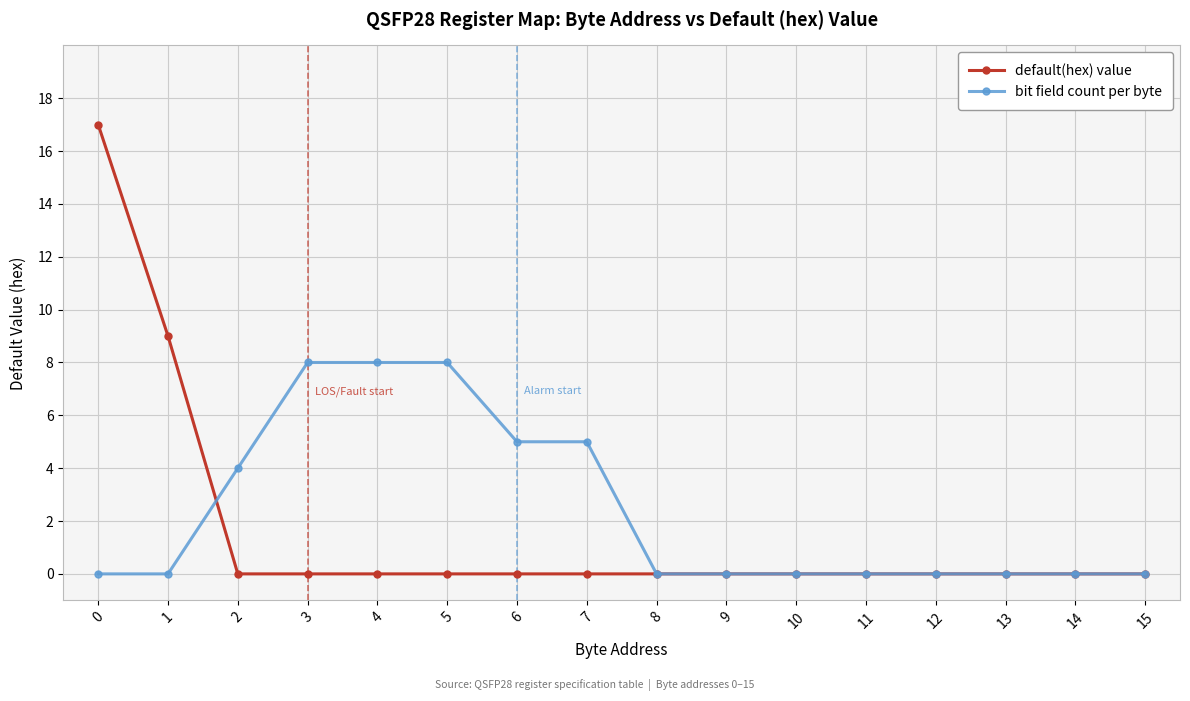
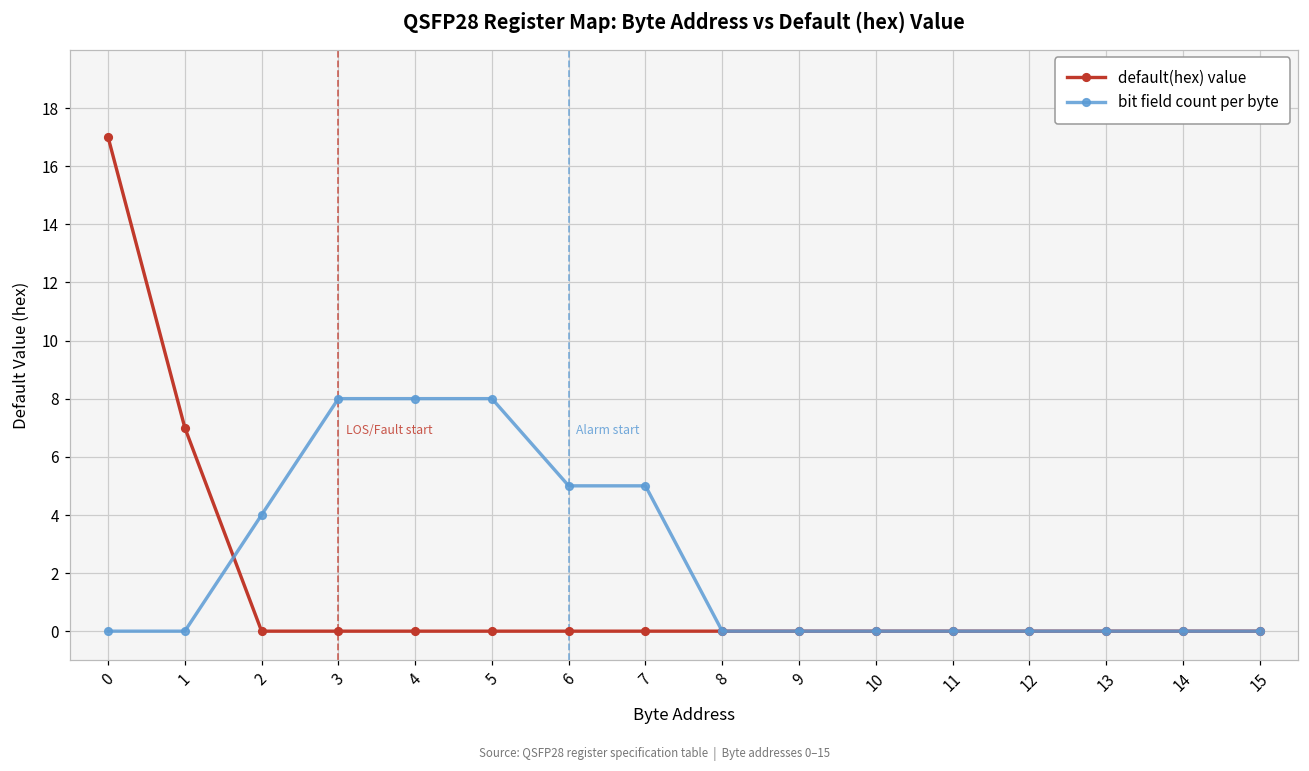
  {
    "default(hex) value": {
      "0": 17,
-     "1": 9,
+     "1": 7,
      "2": 0,
      "3": 0,
      "4": 0,
      "5": 0,
      "6": 0,
      "7": 0
    },
    "bit field count per byte": {
      "0": 0,
      "1": 0,
      "2": 4,
      "3": 8,
      "4": 8,
      "5": 8,
      "6": 5,
      "7": 5
    }
  }
